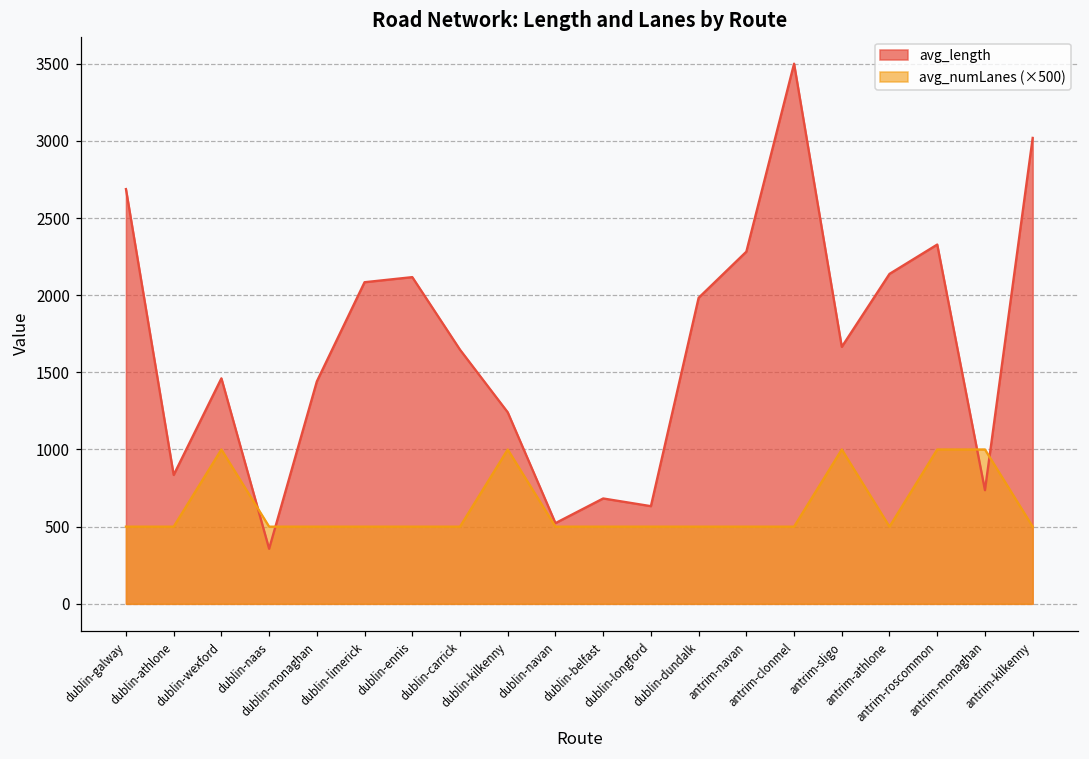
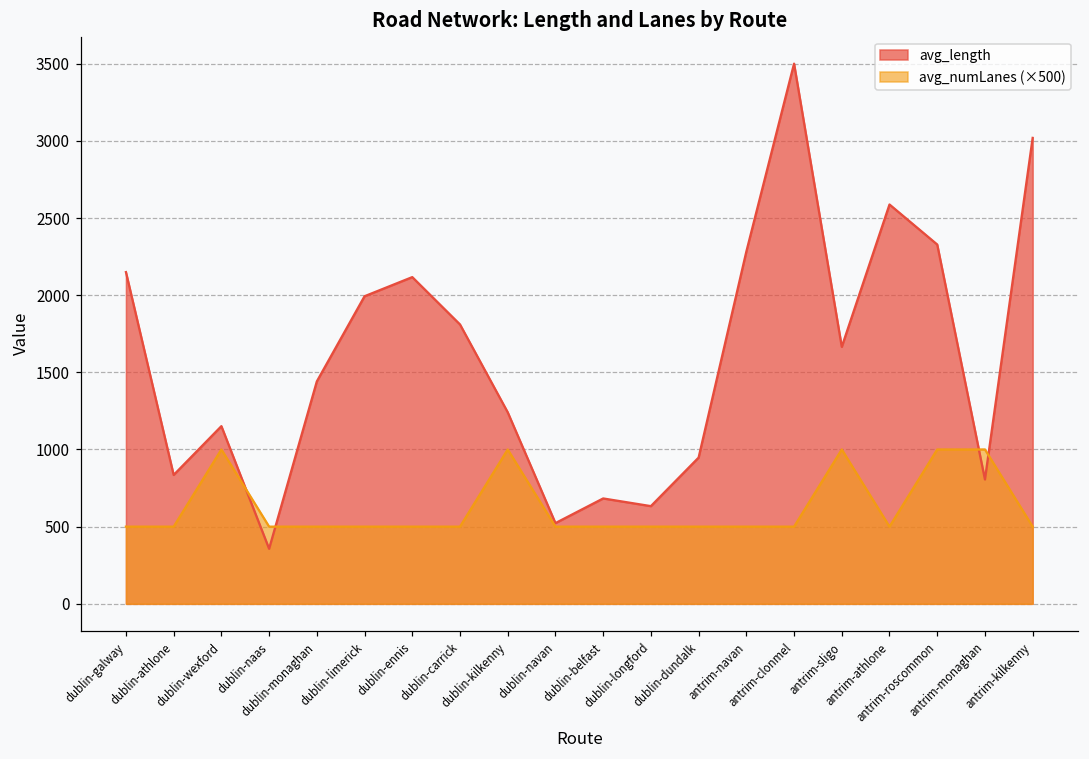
  {
    "avg_length": {
-     "dublin-galway": 2690,
+     "dublin-galway": 2150,
      "dublin-athlone": 840,
-     "dublin-wexford": 1460,
+     "dublin-wexford": 1150,
      "dublin-naas": 360,
      "dublin-monaghan": 1440,
-     "dublin-limerick": 2080,
+     "dublin-limerick": 1990,
      "dublin-ennis": 2120,
-     "dublin-carrick": 1650,
+     "dublin-carrick": 1810,
      "dublin-kilkenny": 1240,
      "dublin-navan": 520,
      "dublin-belfast": 680,
      "dublin-longford": 630,
-     "dublin-dundalk": 1980,
+     "dublin-dundalk": 950,
      "antrim-navan": 2280,
      "antrim-clonmel": 3500,
      "antrim-sligo": 1670,
-     "antrim-athlone": 2140,
+     "antrim-athlone": 2590,
      "antrim-roscommon": 2330,
-     "antrim-monaghan": 740,
+     "antrim-monaghan": 810,
      "antrim-kilkenny": 3020
    },
    "avg_numLanes (×500)": {
      "dublin-galway": 500,
      "dublin-athlone": 500,
      "dublin-wexford": 1000,
      "dublin-naas": 500,
      "dublin-monaghan": 500,
      "dublin-limerick": 500,
      "dublin-ennis": 500,
      "dublin-carrick": 500,
      "dublin-kilkenny": 1000,
      "dublin-navan": 500,
      "dublin-belfast": 500,
      "dublin-longford": 500,
      "dublin-dundalk": 500,
      "antrim-navan": 500,
      "antrim-clonmel": 500,
      "antrim-sligo": 1000,
      "antrim-athlone": 500,
      "antrim-roscommon": 1000,
      "antrim-monaghan": 1000,
      "antrim-kilkenny": 500
    }
  }
